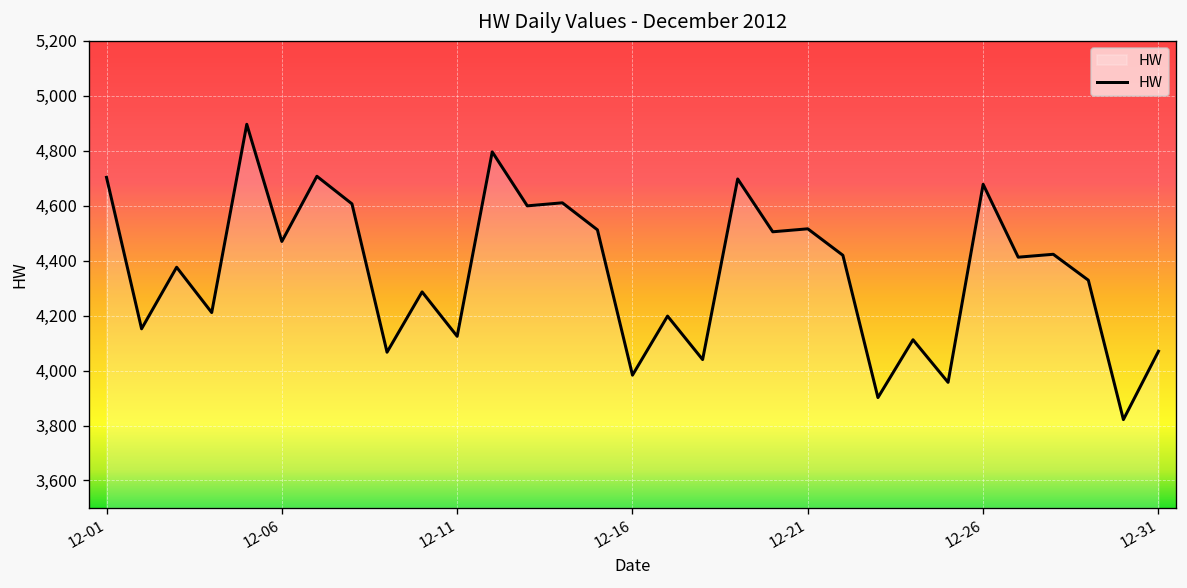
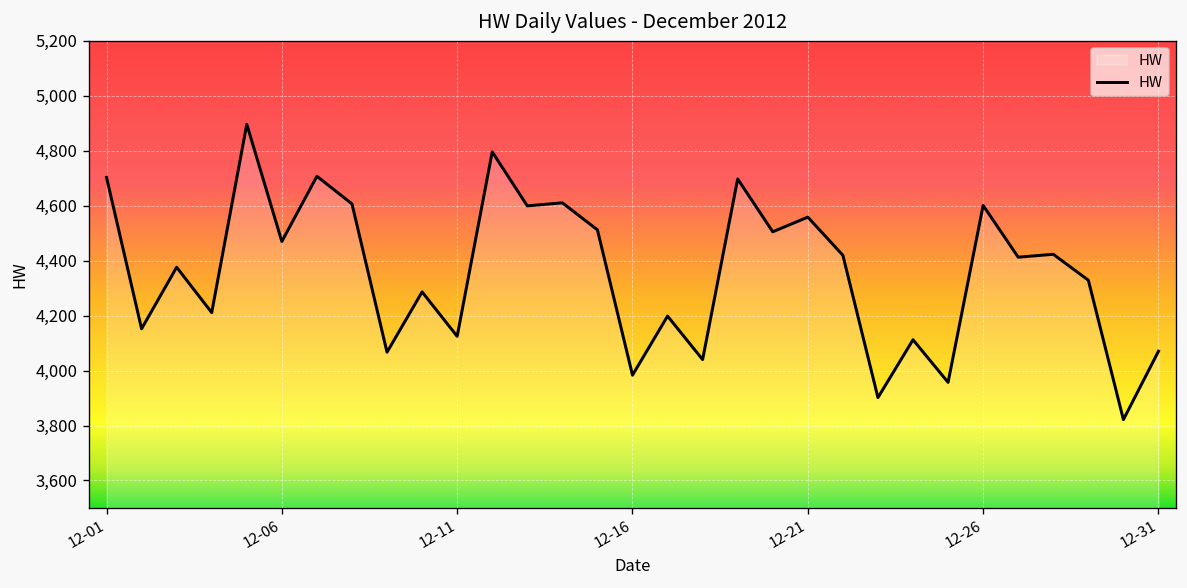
  {
    "12-01": "4,700",
    "12-06": "4,470",
    "12-11": "4,120",
    "12-16": "3,980",
-   "12-21": "4,520",
-   "12-26": "4,680",
+   "12-21": "4,560",
+   "12-26": "4,600",
    "12-31": "4,070"
  }
